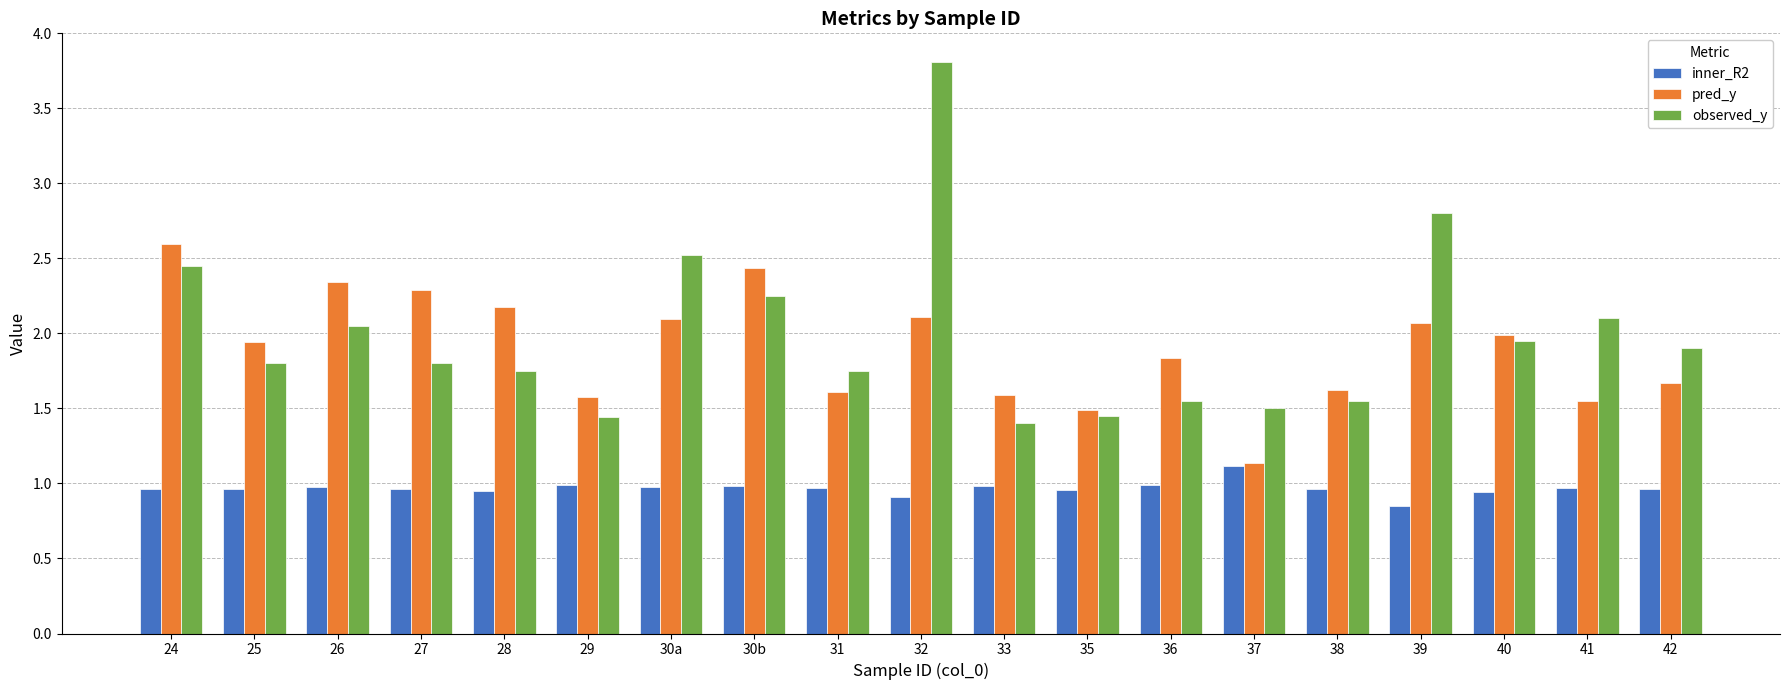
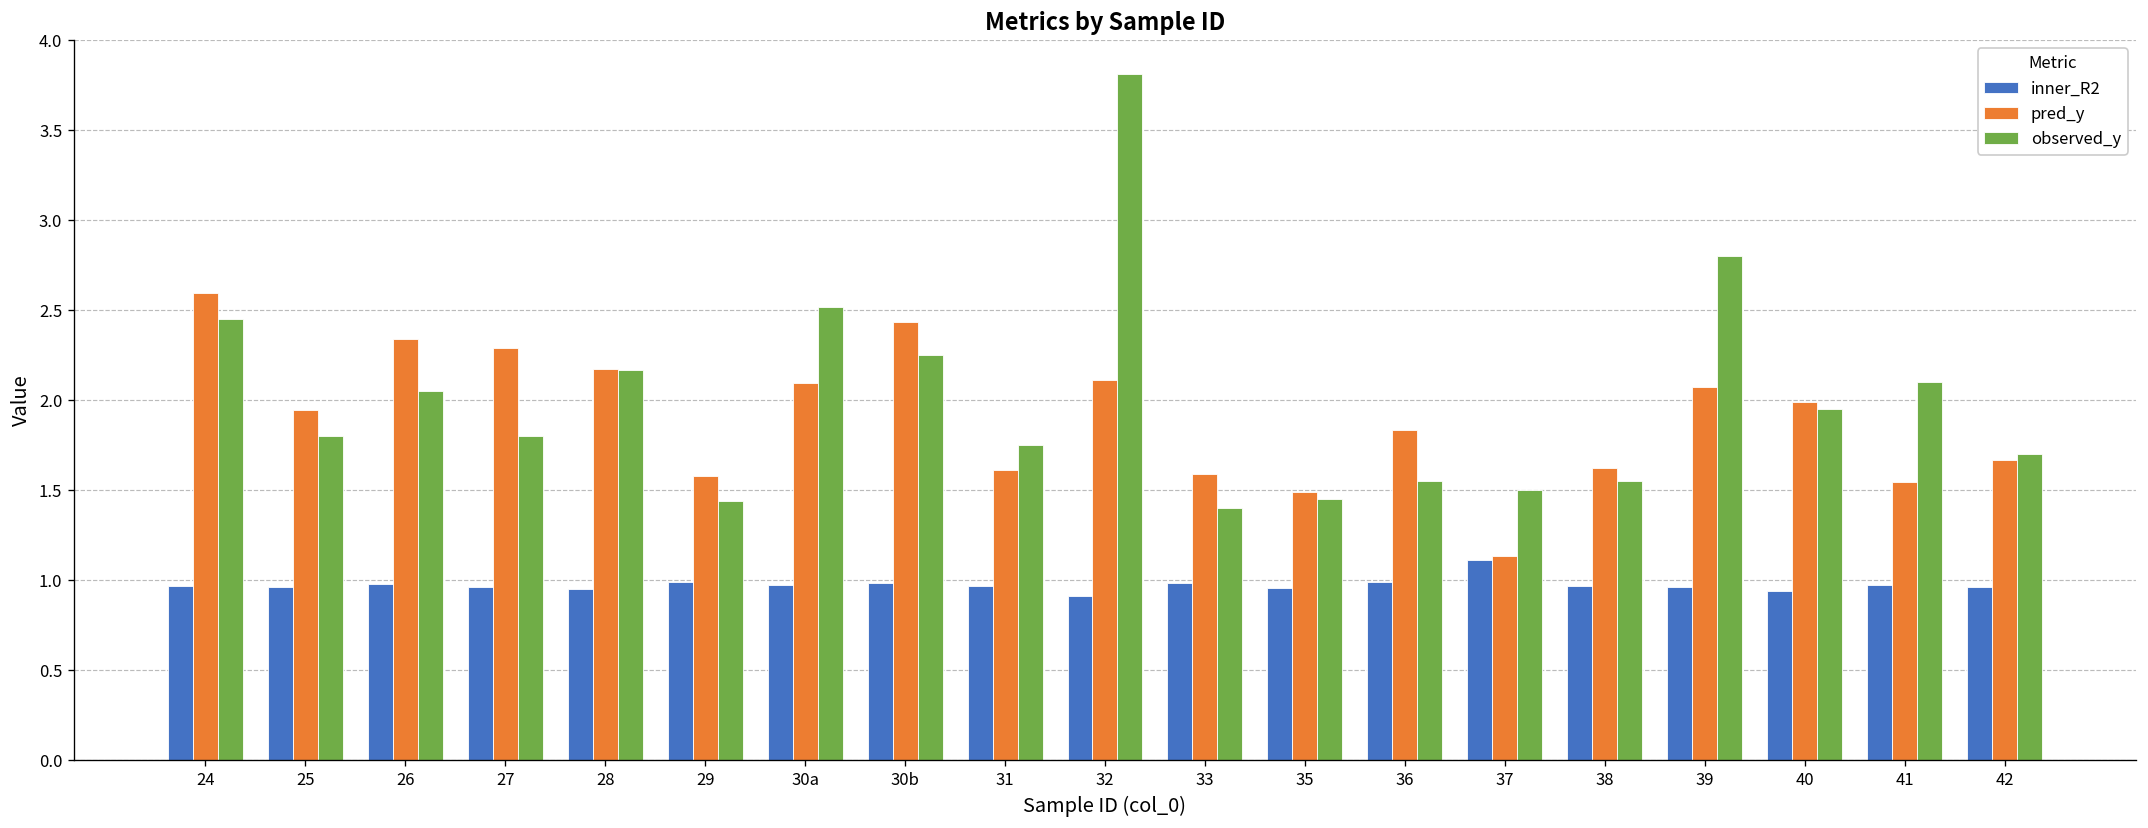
  {
    "inner_R2": {
      "24": 0.97,
      "25": 0.96,
      "26": 0.98,
      "27": 0.96,
      "28": 0.95,
      "29": 0.99,
      "30a": 0.98,
      "30b": 0.98,
      "31": 0.97,
      "32": 0.91,
      "33": 0.98,
      "35": 0.96,
      "36": 0.99,
      "37": 1.11,
      "38": 0.97,
-     "39": 0.85,
+     "39": 0.96,
      "40": 0.94,
      "41": 0.97,
      "42": 0.96
    },
    "pred_y": {
      "24": 2.60,
      "25": 1.94,
      "26": 2.34,
      "27": 2.29,
      "28": 2.17,
      "29": 1.58,
      "30a": 2.10,
      "30b": 2.43,
      "31": 1.61,
      "32": 2.11,
      "33": 1.59,
      "35": 1.49,
      "36": 1.83,
      "37": 1.13,
      "38": 1.62,
      "39": 2.07,
      "40": 1.99,
      "41": 1.55,
      "42": 1.67
    },
    "observed_y": {
      "24": 2.45,
      "25": 1.80,
      "26": 2.05,
      "27": 1.80,
-     "28": 1.75,
+     "28": 2.17,
      "29": 1.44,
      "30a": 2.52,
      "30b": 2.25,
      "31": 1.75,
      "32": 3.81,
      "33": 1.40,
      "35": 1.45,
      "36": 1.55,
      "37": 1.50,
      "38": 1.55,
      "39": 2.80,
      "40": 1.95,
      "41": 2.10,
-     "42": 1.9
+     "42": 1.7
    }
  }
